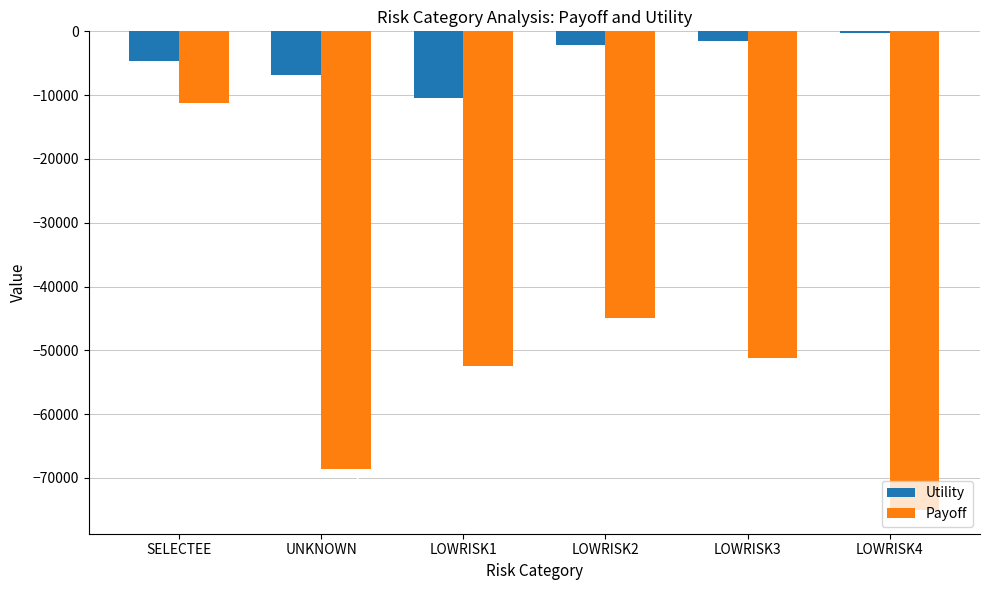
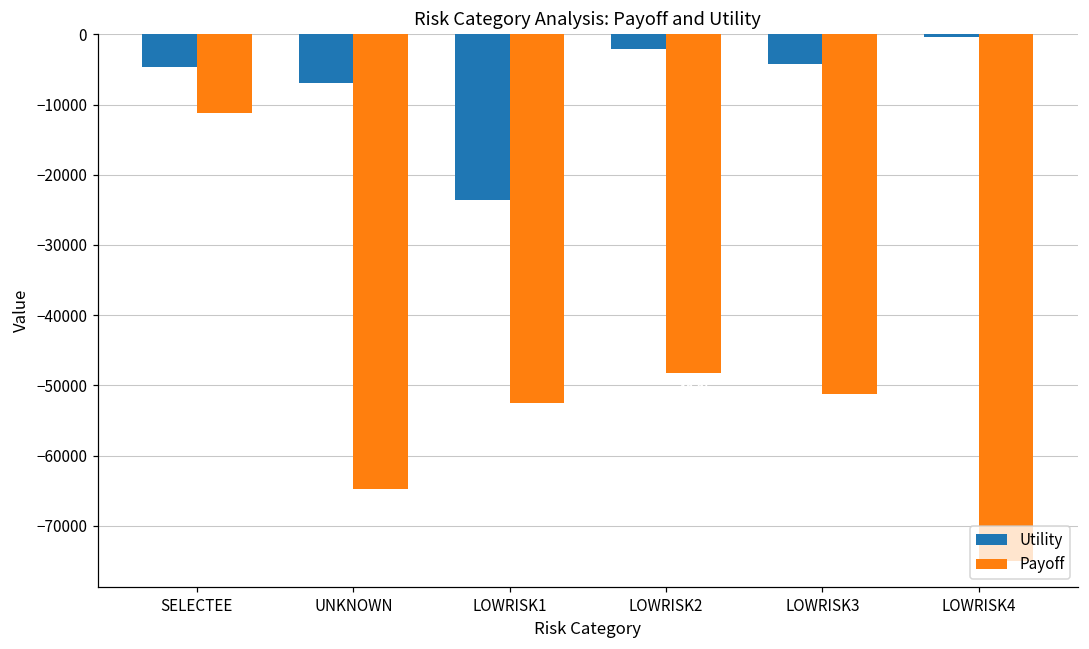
  {
    "Utility": {
      "SELECTEE": -5000,
      "UNKNOWN": -7000,
-     "LOWRISK1": -10000,
+     "LOWRISK1": -24000,
      "LOWRISK2": -2000,
-     "LOWRISK3": -1000
+     "LOWRISK3": -4000
    },
    "Payoff": {
      "SELECTEE": -11000,
-     "UNKNOWN": -69000,
+     "UNKNOWN": -65000,
      "LOWRISK1": -52000,
-     "LOWRISK2": -45000,
+     "LOWRISK2": -48000,
      "LOWRISK3": -51000
    }
  }
